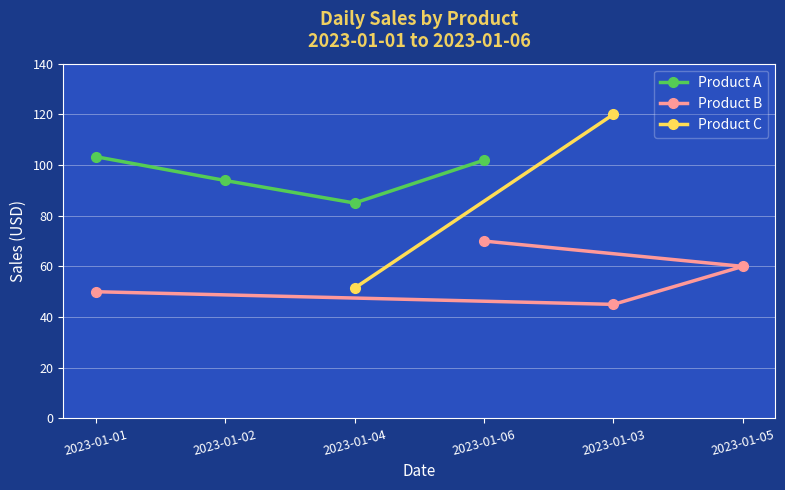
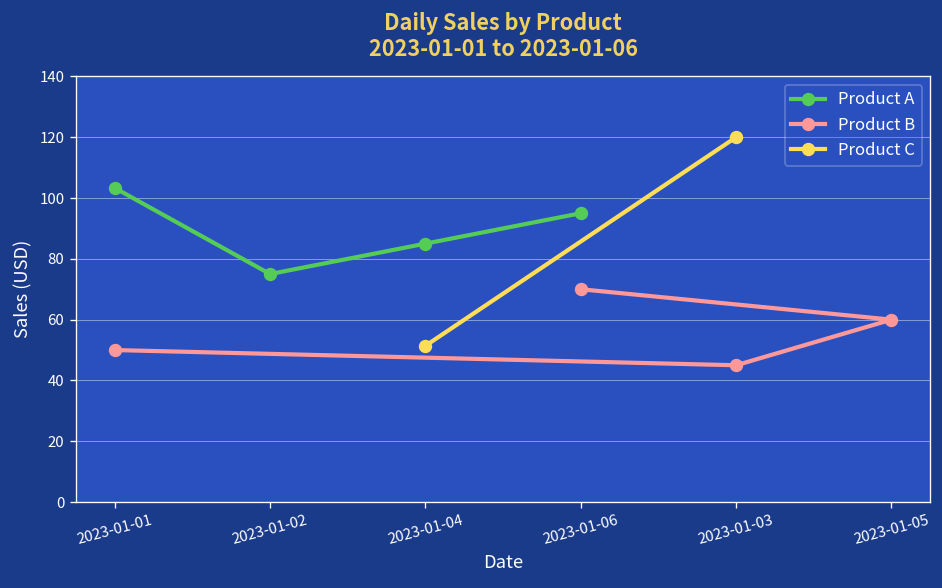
  {
    "Product A": {
      "2023-01-01": 103,
-     "2023-01-02": 94,
+     "2023-01-02": 75,
      "2023-01-04": 85,
-     "2023-01-06": 102
+     "2023-01-06": 95
    },
    "Product C": {
      "2023-01-04": 51,
      "2023-01-03": 120
    }
  }
